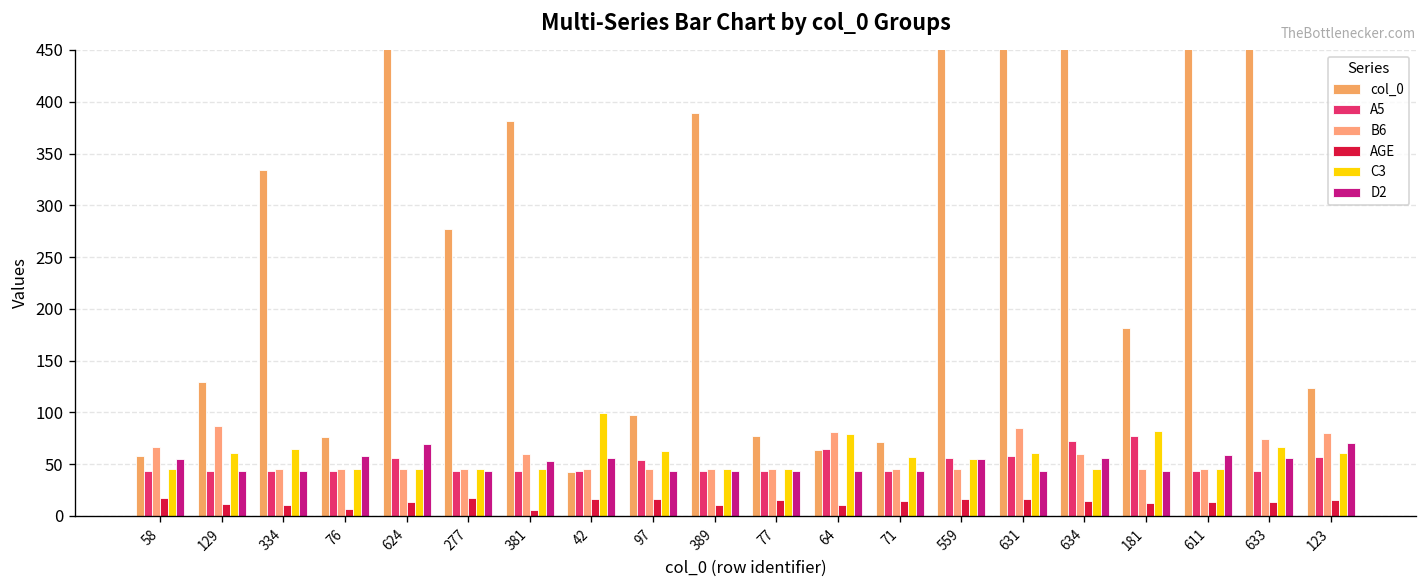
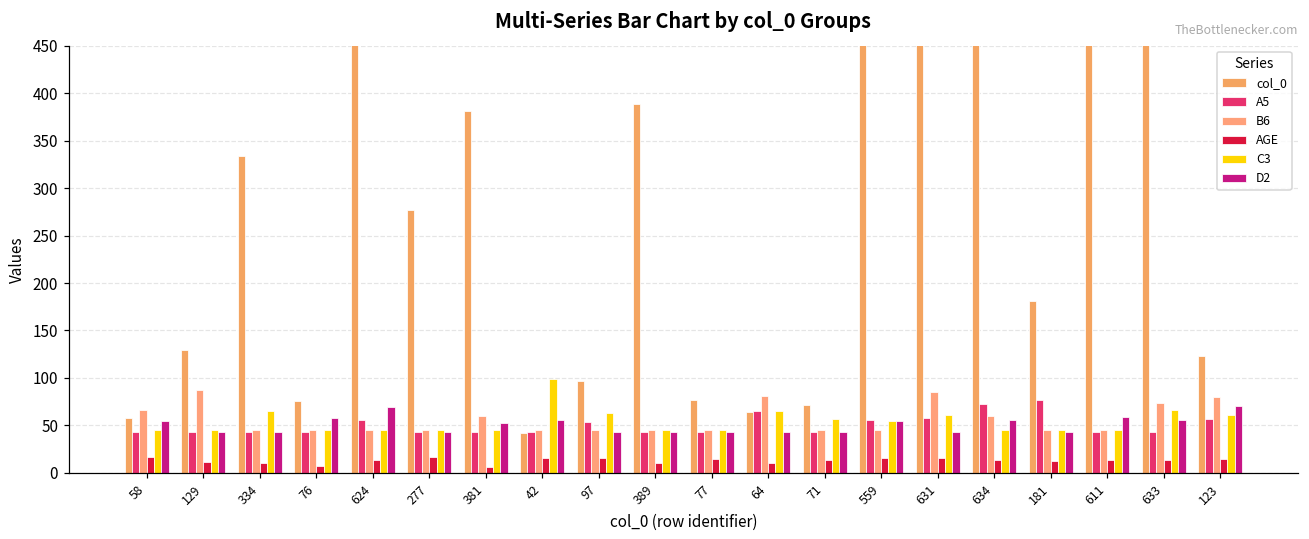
  {
    "C3": {
      "58": 50,
-     "129": 60,
+     "129": 50,
      "334": 70,
      "76": 50,
      "624": 50,
      "277": 50,
      "381": 50,
      "42": 100,
      "97": 60,
      "389": 50,
      "77": 50,
-     "64": 80,
+     "64": 70,
      "71": 60,
      "559": 60,
      "631": 60,
      "634": 50,
-     "181": 80,
+     "181": 50,
      "611": 50,
      "633": 70,
      "123": 60
    }
  }
